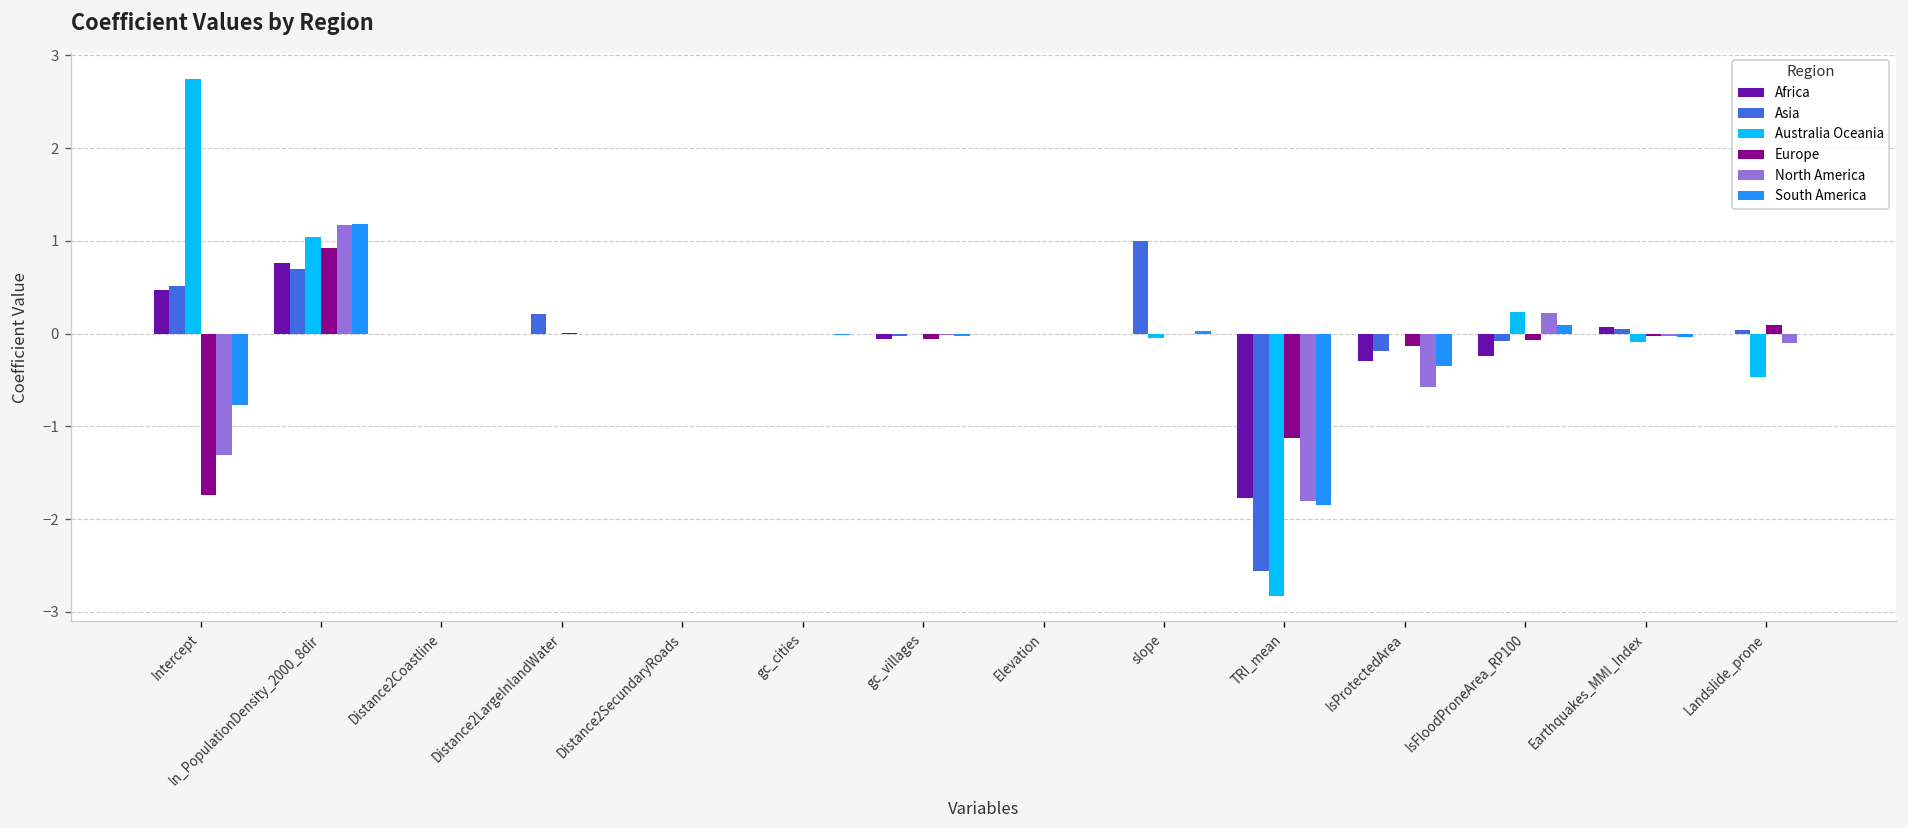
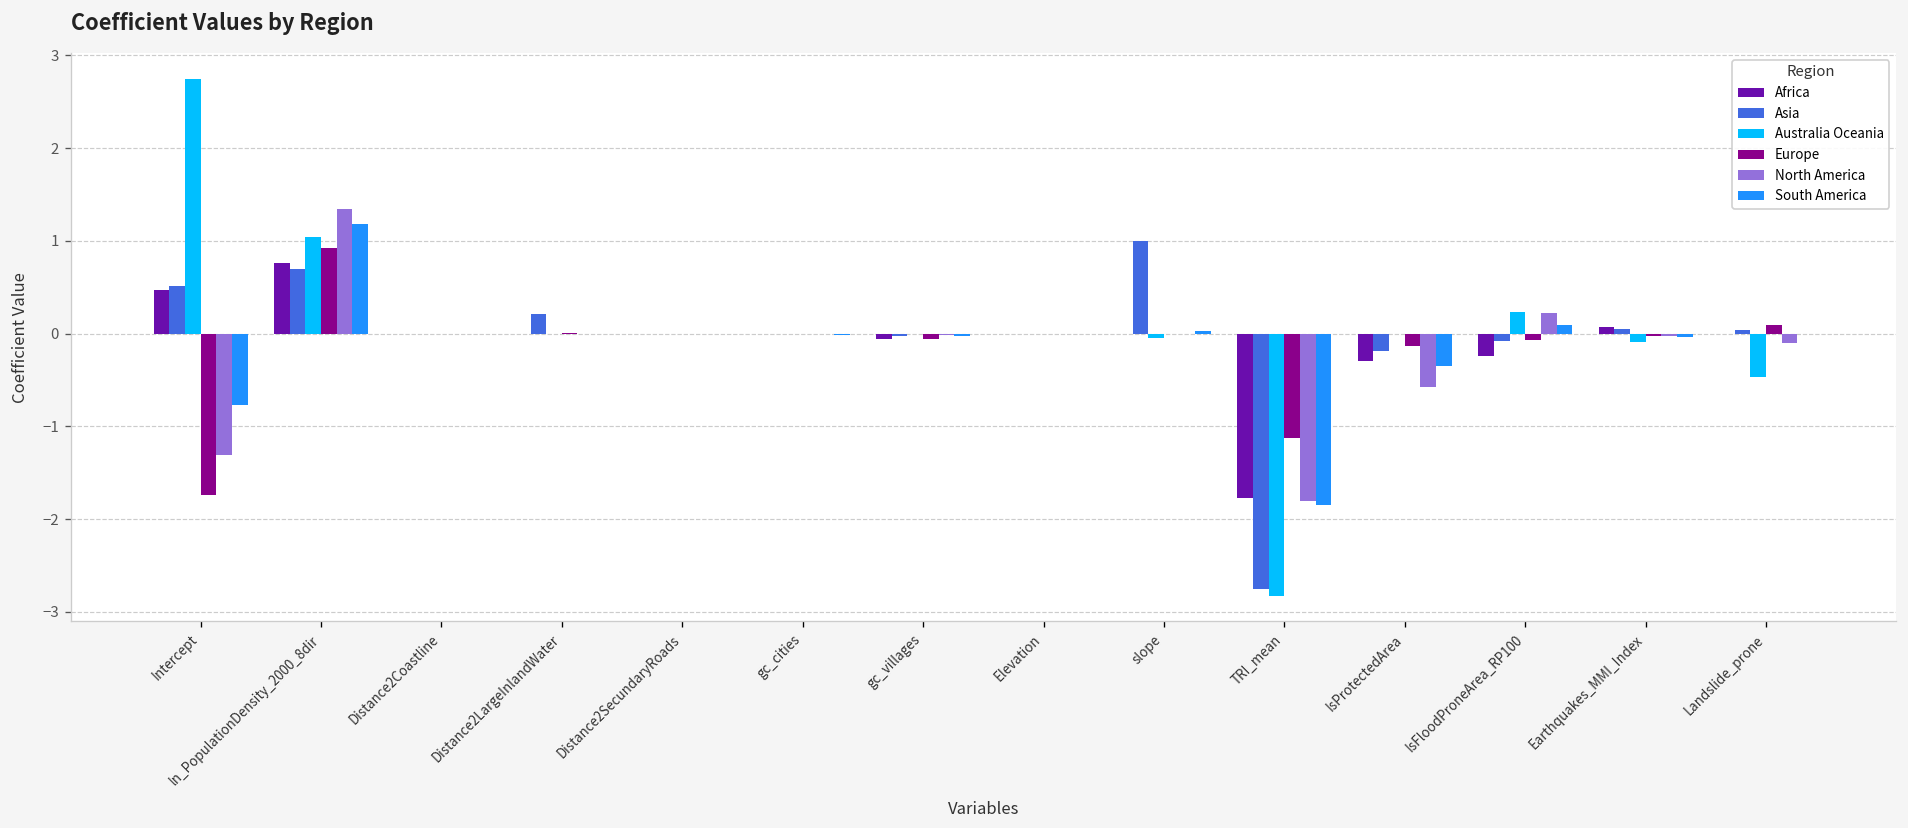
  {
    "Asia": {
      "Intercept": 0.5,
      "ln_PopulationDensity_2000_8dir": 0.7,
      "Distance2LargeInlandWater": 0.2,
      "slope": 1.0,
-     "TRI_mean": -2.6,
+     "TRI_mean": -2.7,
      "IsProtectedArea": -0.2,
      "IsFloodProneArea_RP100": -0.1,
      "Earthquakes_MMI_Index": 0.1,
      "Landslide_prone": 0.0
    },
    "North America": {
      "Intercept": -1.3,
-     "ln_PopulationDensity_2000_8dir": 1.2,
+     "ln_PopulationDensity_2000_8dir": 1.3,
      "slope": 0.0,
      "TRI_mean": -1.8,
      "IsProtectedArea": -0.6,
      "IsFloodProneArea_RP100": 0.2,
      "Landslide_prone": -0.1
    }
  }
